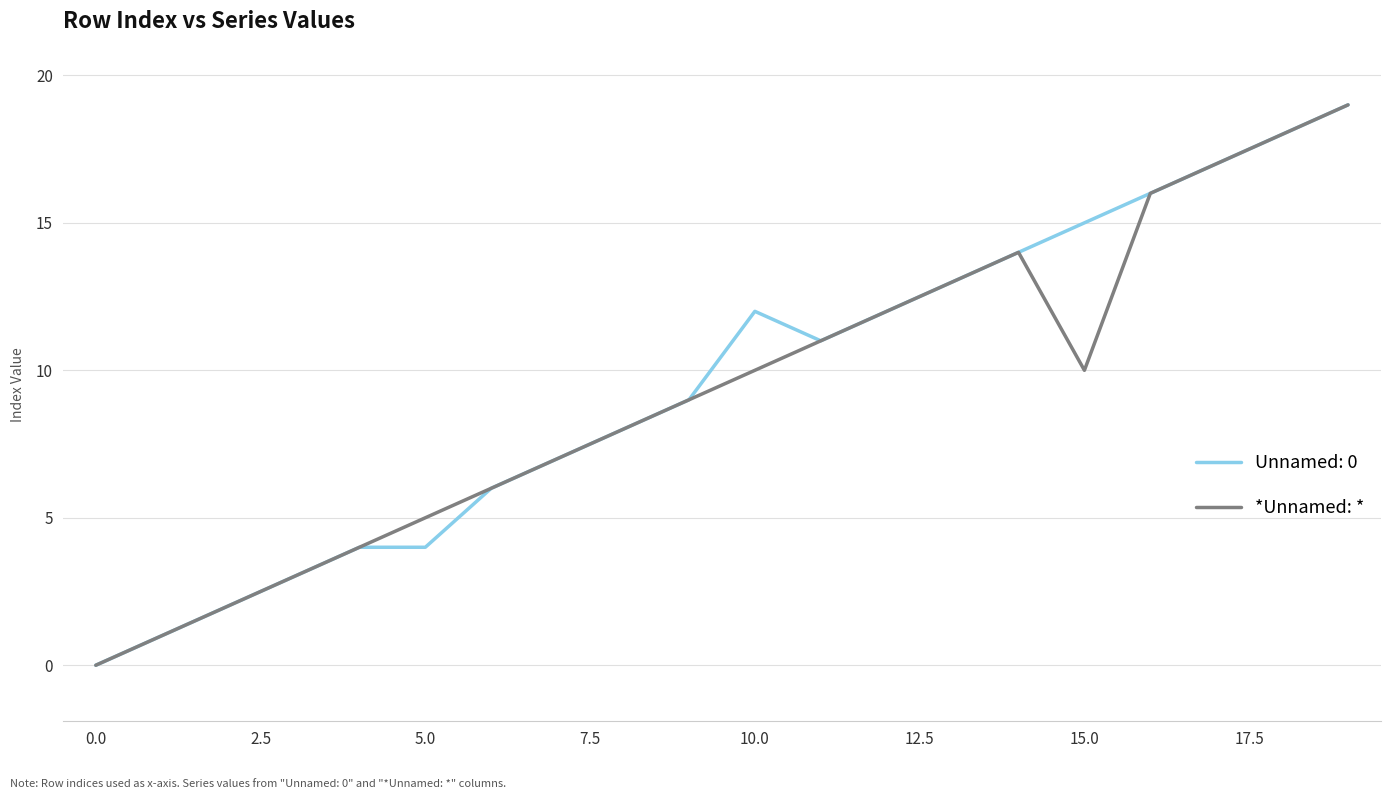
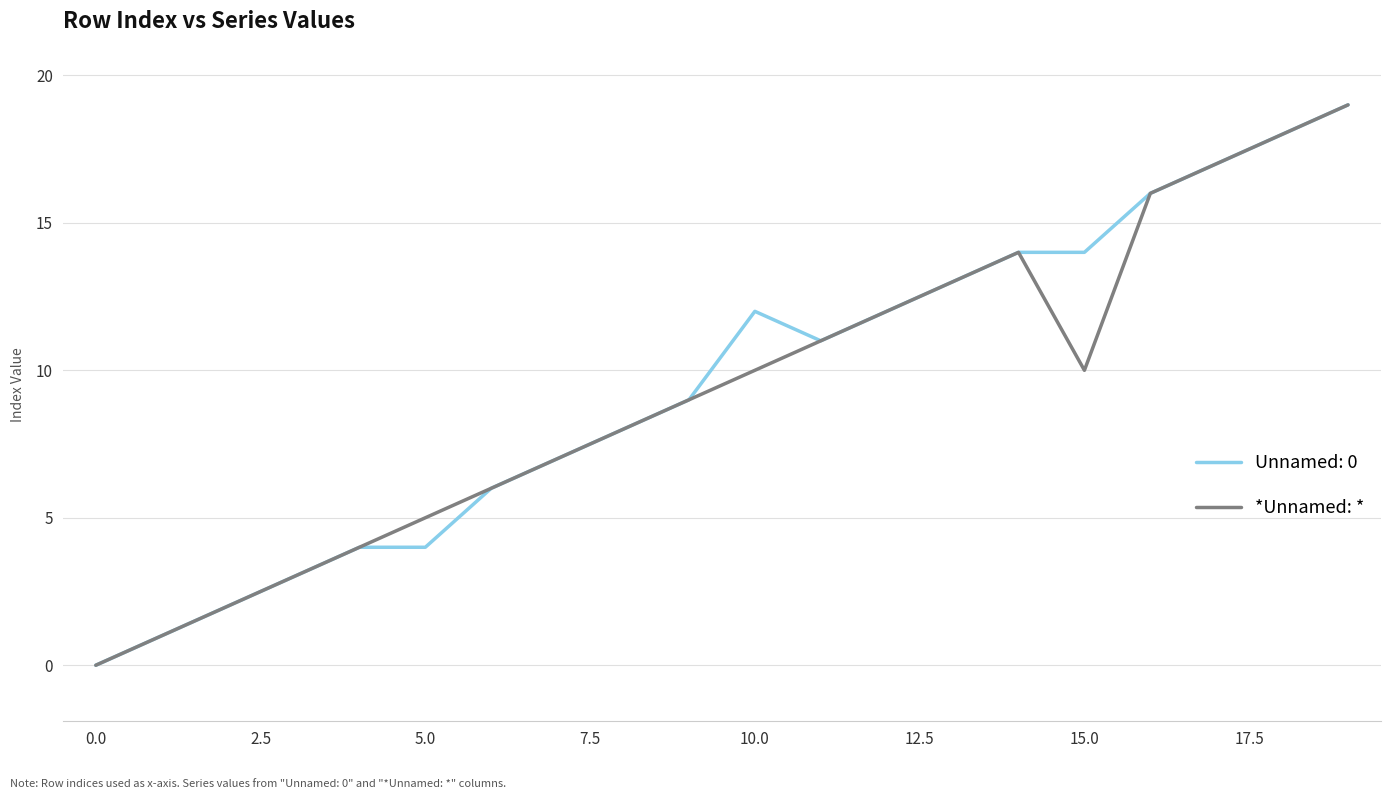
  {
    "Unnamed: 0": {
      "5.0": 4,
      "10.0": 12,
-     "15.0": 15
+     "15.0": 14
    },
    "*Unnamed: *": {
      "5.0": 5,
      "10.0": 10,
      "15.0": 10
    }
  }
